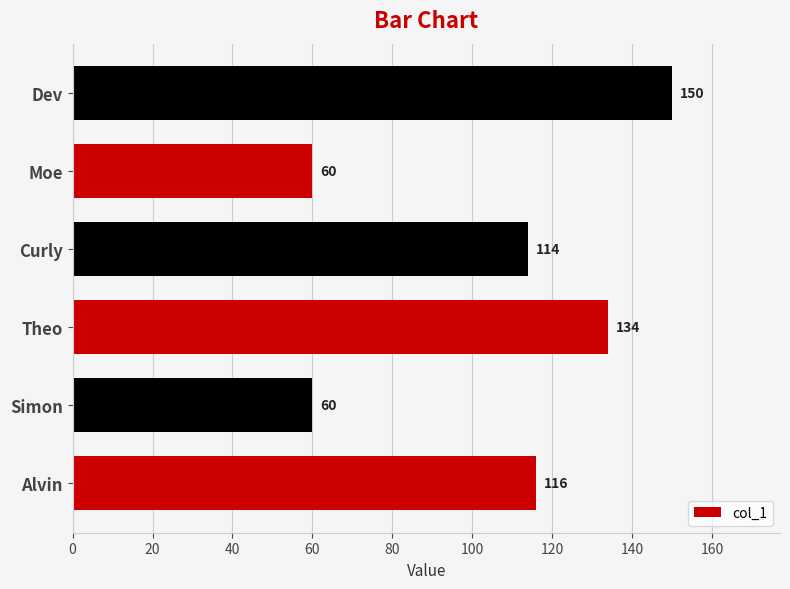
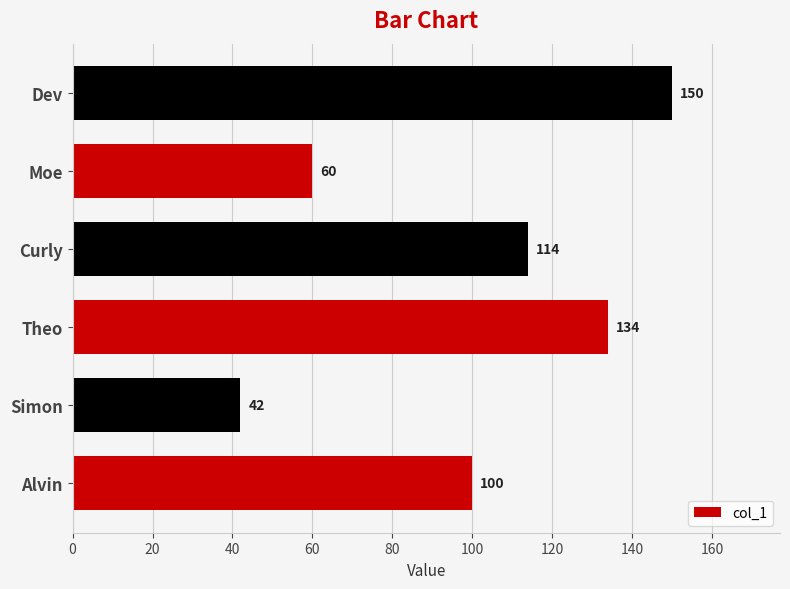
  {
    "Dev": 150,
    "Moe": 60,
    "Curly": 114,
    "Theo": 134,
-   "Simon": 60,
-   "Alvin": 116
+   "Simon": 42,
+   "Alvin": 100
  }
